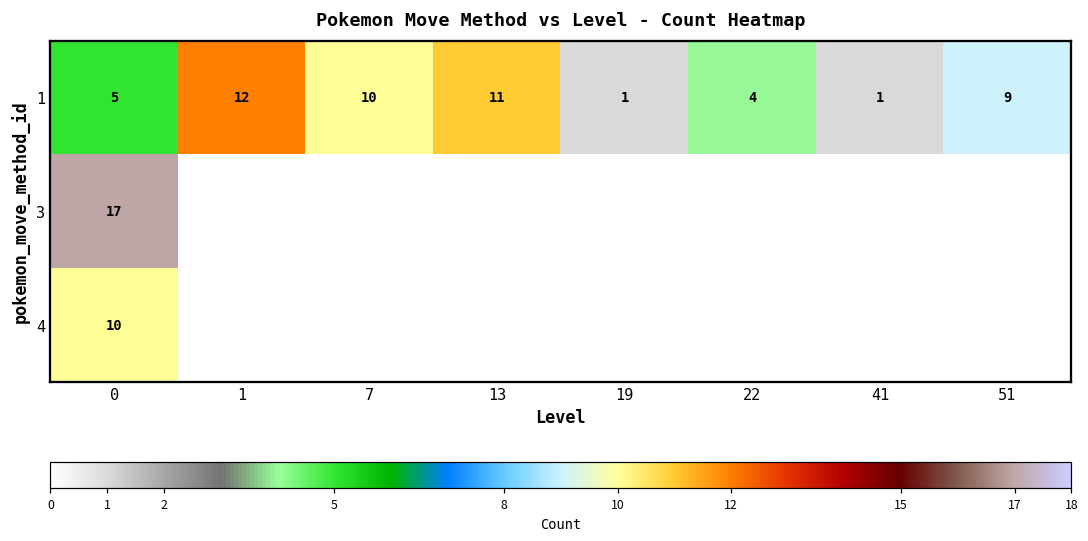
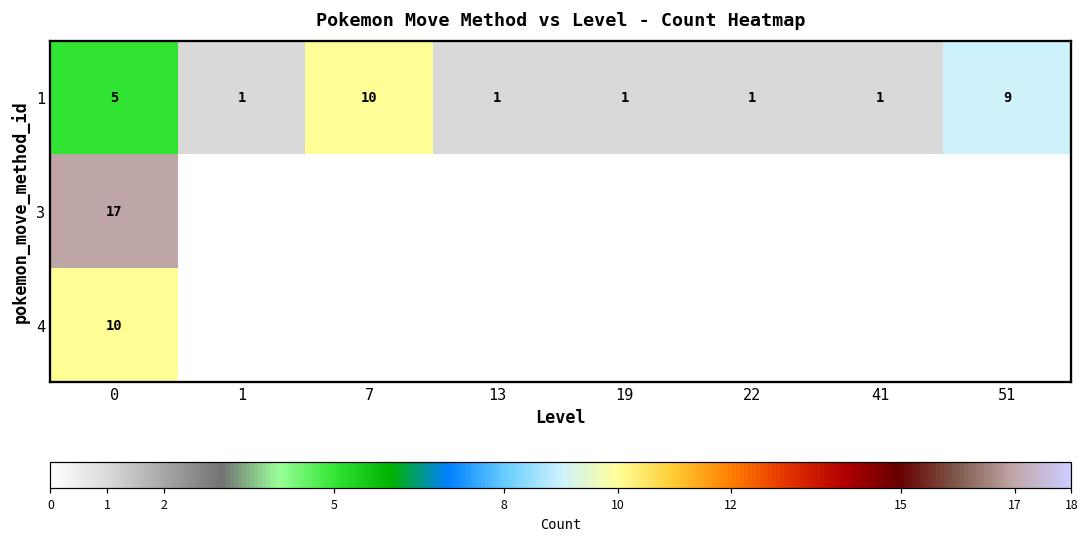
  {
    "1": {
      "0": 5,
-     "1": 12,
+     "1": 1,
      "7": 10,
-     "13": 11,
+     "13": 1,
      "19": 1,
-     "22": 4,
+     "22": 1,
      "41": 1,
      "51": 9
    },
    "3": {
      "0": 17
    },
    "4": {
      "0": 10
    }
  }
